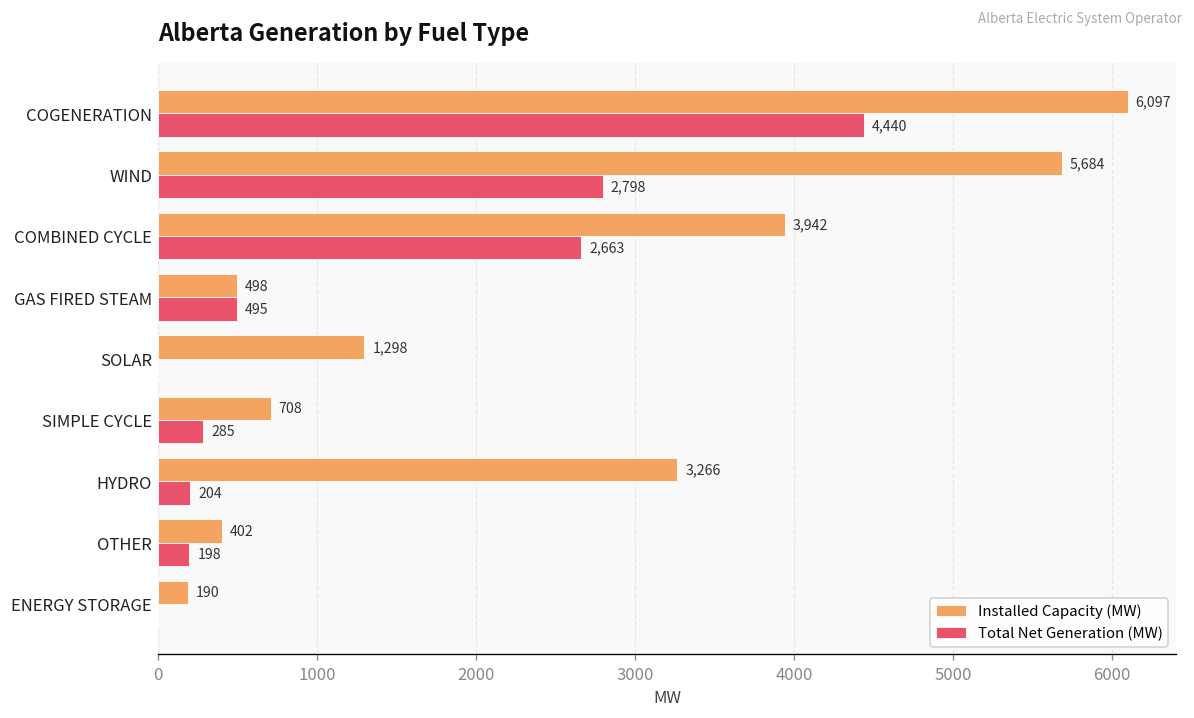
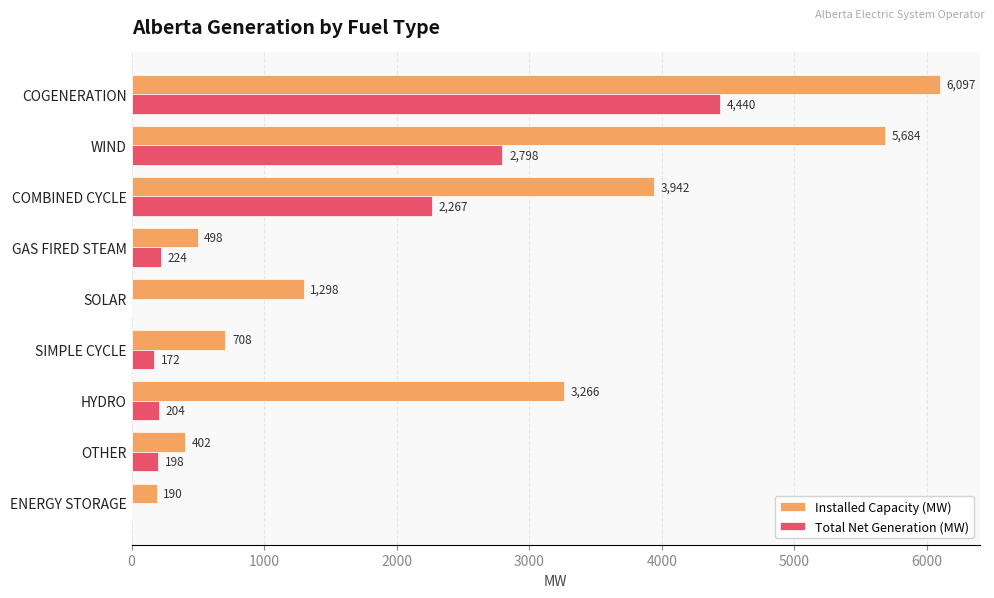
  {
    "Installed Capacity (MW)": {
      "COGENERATION": "6,097",
      "WIND": "5,684",
      "COMBINED CYCLE": "3,942",
      "GAS FIRED STEAM": "498",
      "SOLAR": "1,298",
      "SIMPLE CYCLE": "708",
      "HYDRO": "3,266",
      "OTHER": "402",
      "ENERGY STORAGE": "190"
    },
    "Total Net Generation (MW)": {
      "COGENERATION": "4,440",
      "WIND": "2,798",
-     "COMBINED CYCLE": "2,663",
-     "GAS FIRED STEAM": "495",
-     "SIMPLE CYCLE": "285",
+     "COMBINED CYCLE": "2,267",
+     "GAS FIRED STEAM": "224",
+     "SIMPLE CYCLE": "172",
      "HYDRO": "204",
      "OTHER": "198"
    }
  }
